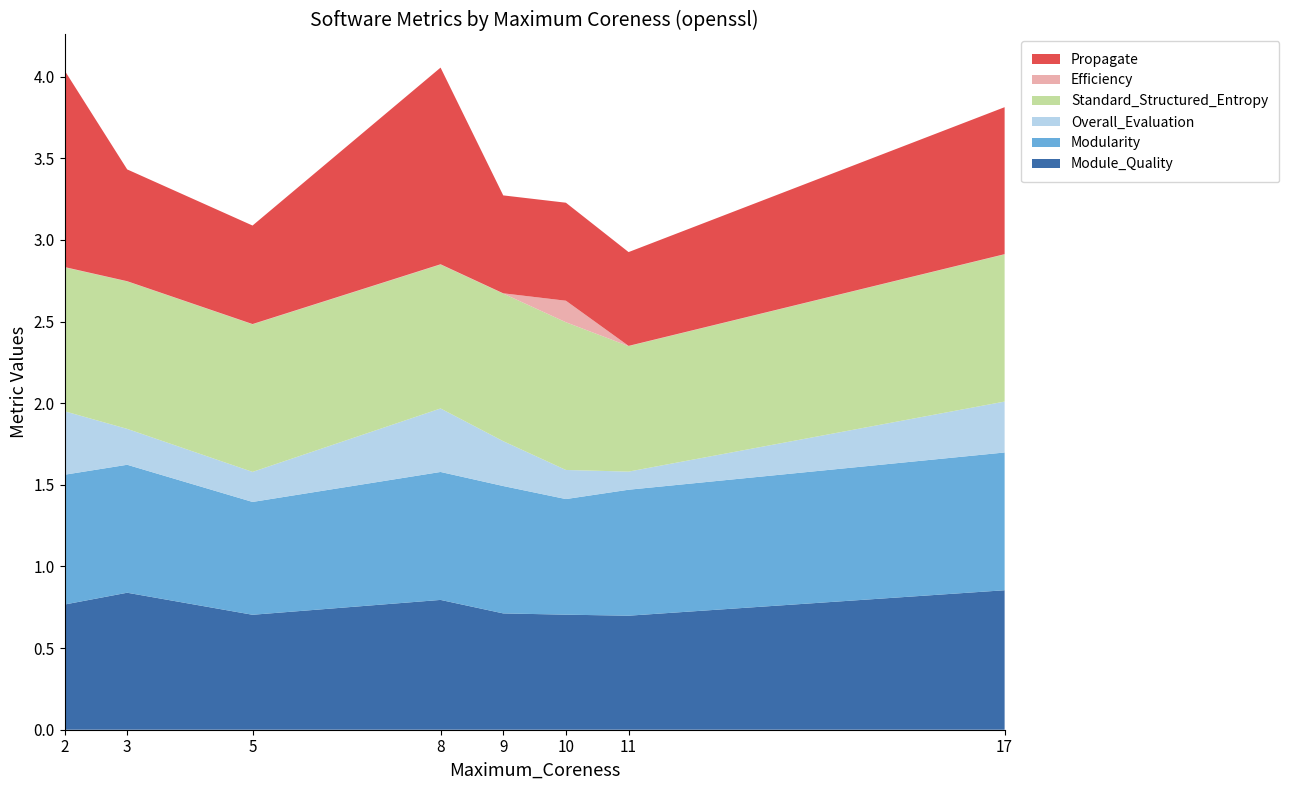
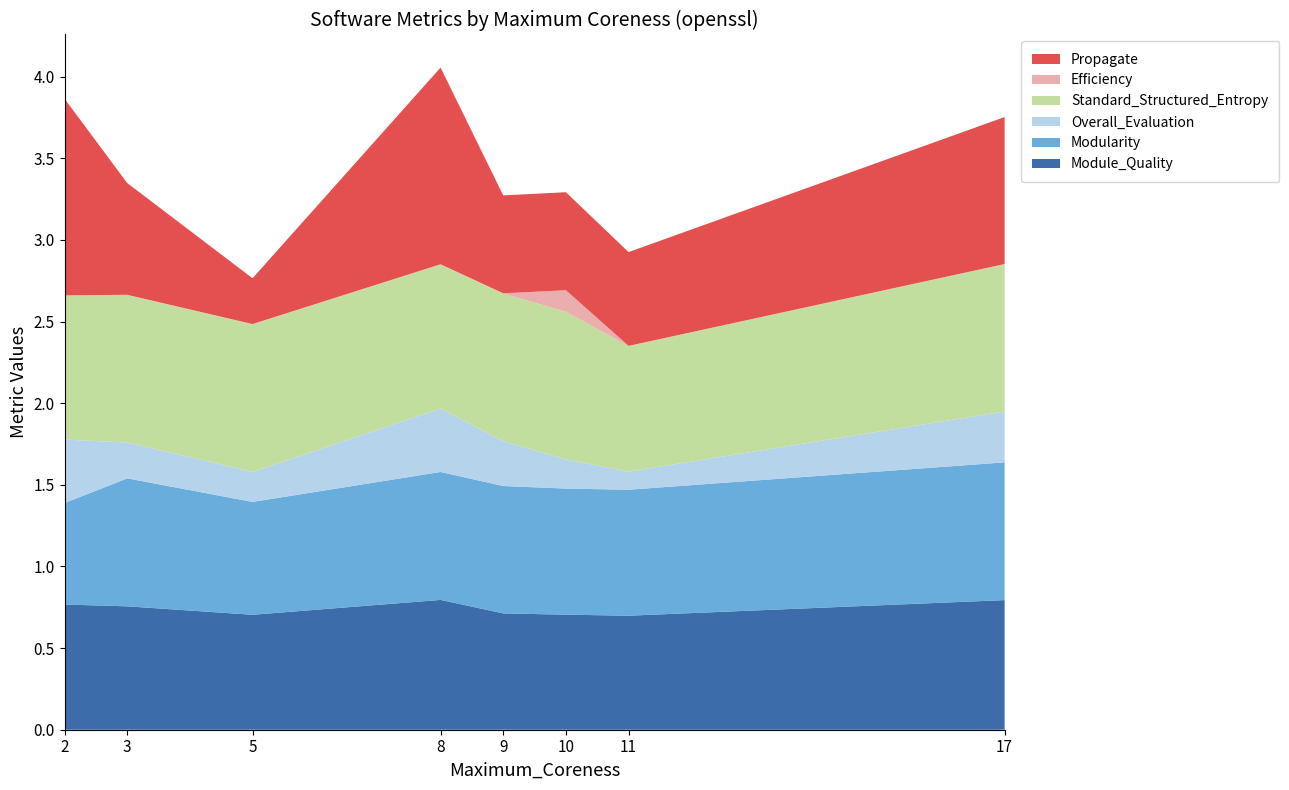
  {
    "Module_Quality": {
      "2": 0.77,
-     "3": 0.84,
+     "3": 0.76,
      "5": 0.70,
      "8": 0.80,
      "9": 0.71,
      "10": 0.70,
      "11": 0.70,
-     "17": 0.85
+     "17": 0.79
    },
    "Modularity": {
-     "2": 0.80,
+     "2": 0.62,
      "3": 0.78,
      "5": 0.69,
      "8": 0.78,
      "9": 0.78,
-     "10": 0.71,
+     "10": 0.77,
      "11": 0.77,
      "17": 0.84
    },
    "Overall_Evaluation": {
      "2": 0.39,
      "3": 0.22,
      "5": 0.18,
      "8": 0.39,
      "9": 0.27,
      "10": 0.18,
      "11": 0.11,
      "17": 0.31
    },
    "Standard_Structured_Entropy": {
      "10": 0.90
    },
    "Efficiency": {
      "10": 0.13
    },
    "Propagate": {
      "2": 1.20,
      "3": 0.68,
-     "5": 0.60,
+     "5": 0.28,
      "8": 1.20,
      "9": 0.60,
      "10": 0.60,
      "11": 0.57,
      "17": 0.90
    }
  }
